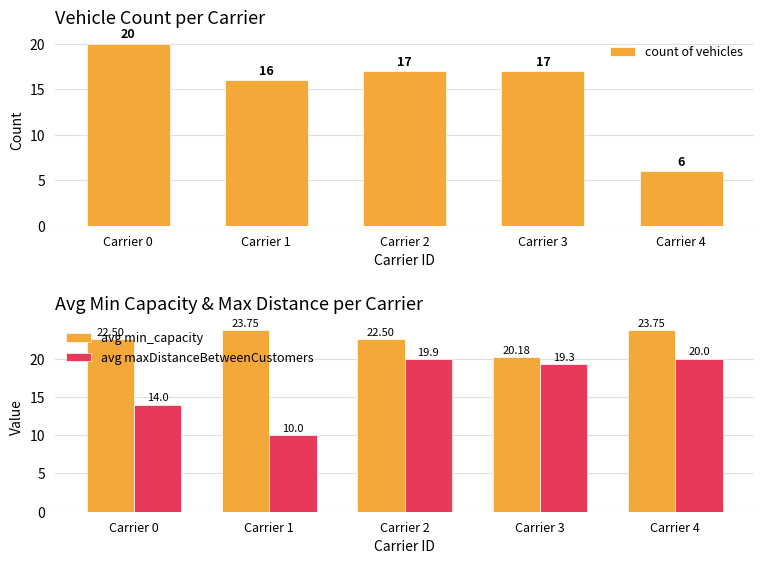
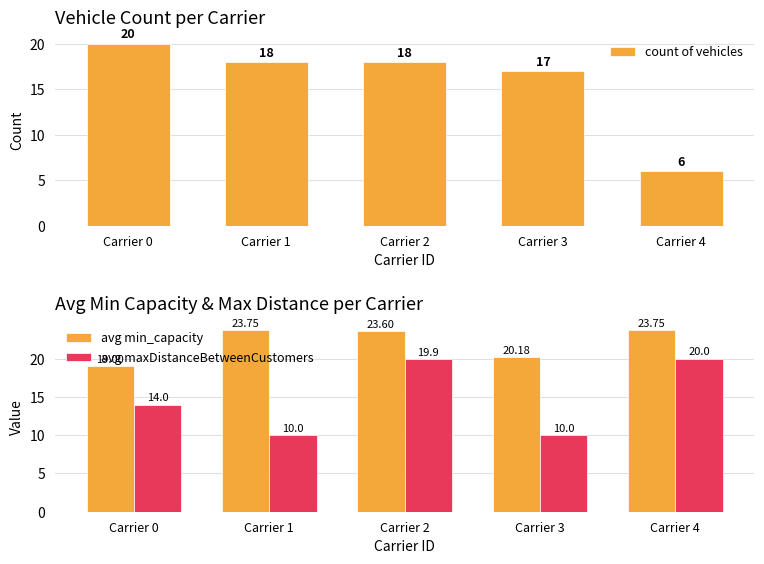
  {
    "Vehicle Count per Carrier": {
      "Carrier 0": 20,
-     "Carrier 1": 16,
-     "Carrier 2": 17,
+     "Carrier 1": 18,
+     "Carrier 2": 18,
      "Carrier 3": 17,
      "Carrier 4": 6
    },
    "Avg Min Capacity & Max Distance per Carrier": {
      "avg min_capacity": {
-       "Carrier 0": 22.50,
+       "Carrier 0": 19.00,
        "Carrier 1": 23.75,
-       "Carrier 2": 22.50,
+       "Carrier 2": 23.60,
        "Carrier 3": 20.18,
        "Carrier 4": 23.75
      },
      "avg maxDistanceBetweenCustomers": {
        "Carrier 0": 14.0,
        "Carrier 1": 10.0,
        "Carrier 2": 19.9,
-       "Carrier 3": 19.3,
+       "Carrier 3": 10.0,
        "Carrier 4": 20.0
      }
    }
  }
